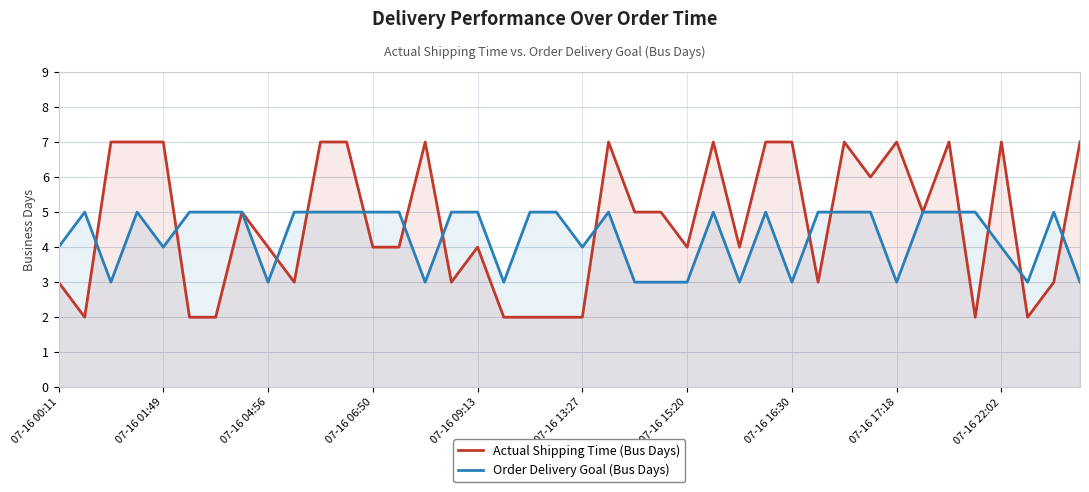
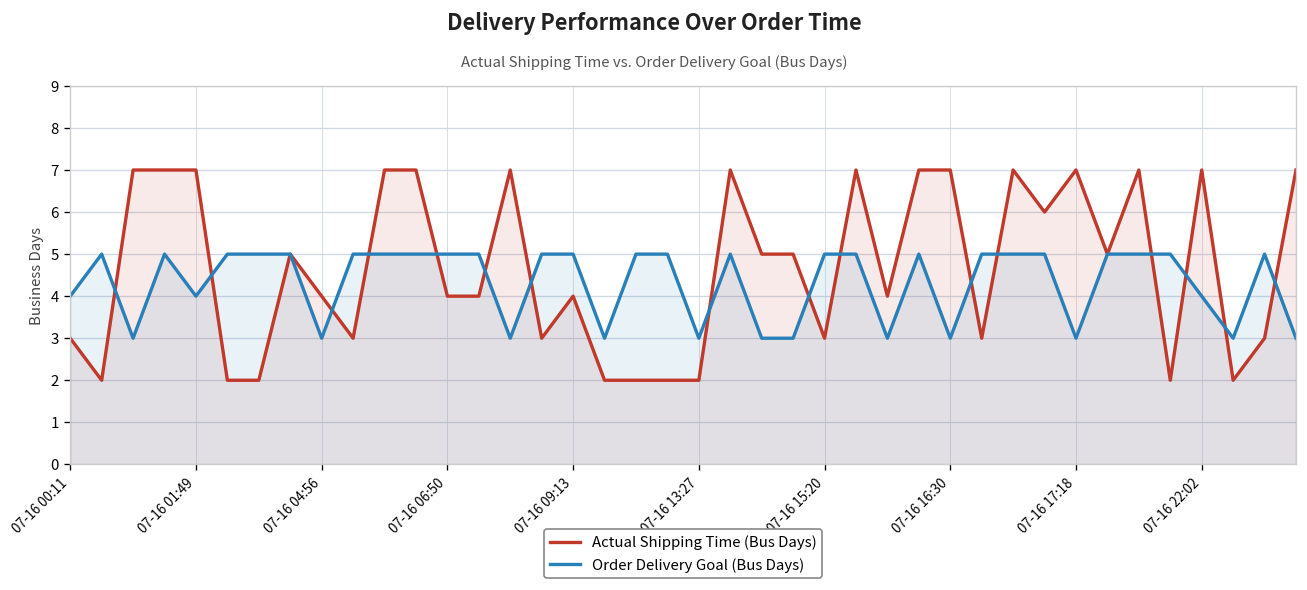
  {
    "Actual Shipping Time (Bus Days)": {
      "07-16 00:11": 3,
      "07-16 01:49": 7,
      "07-16 04:56": 4,
      "07-16 06:50": 4,
      "07-16 09:13": 4,
      "07-16 13:27": 2,
-     "07-16 15:20": 4,
+     "07-16 15:20": 3,
      "07-16 16:30": 7,
      "07-16 17:18": 7,
      "07-16 22:02": 7
    },
    "Order Delivery Goal (Bus Days)": {
      "07-16 00:11": 4,
      "07-16 01:49": 4,
      "07-16 04:56": 3,
      "07-16 06:50": 5,
      "07-16 09:13": 5,
-     "07-16 13:27": 4,
-     "07-16 15:20": 3,
+     "07-16 13:27": 3,
+     "07-16 15:20": 5,
      "07-16 16:30": 3,
      "07-16 17:18": 3,
      "07-16 22:02": 4
    }
  }
